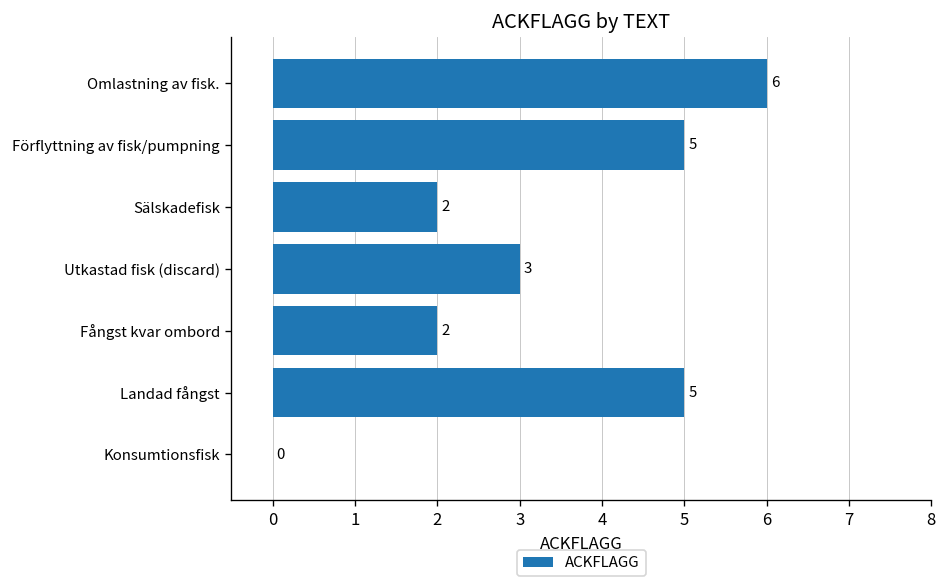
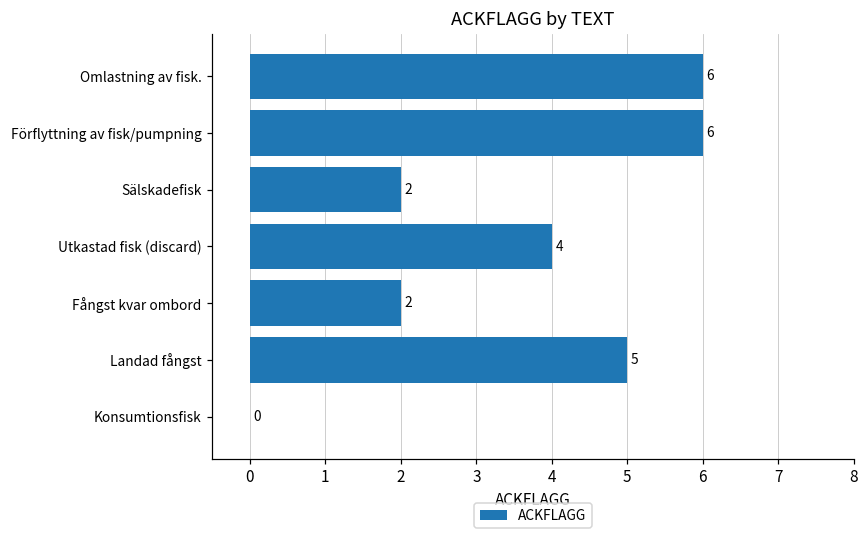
  {
    "Omlastning av fisk.": 6,
-   "Förflyttning av fisk/pumpning": 5,
+   "Förflyttning av fisk/pumpning": 6,
    "Sälskadefisk": 2,
-   "Utkastad fisk (discard)": 3,
+   "Utkastad fisk (discard)": 4,
    "Fångst kvar ombord": 2,
    "Landad fångst": 5,
    "Konsumtionsfisk": 0
  }
